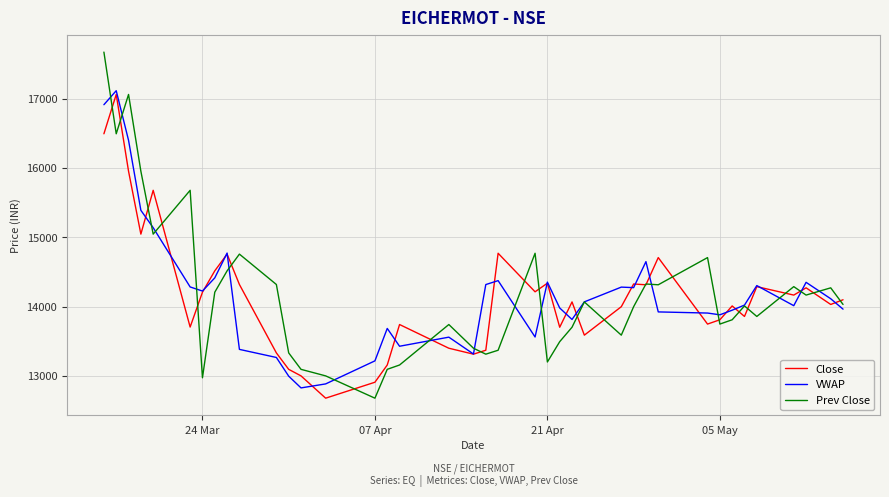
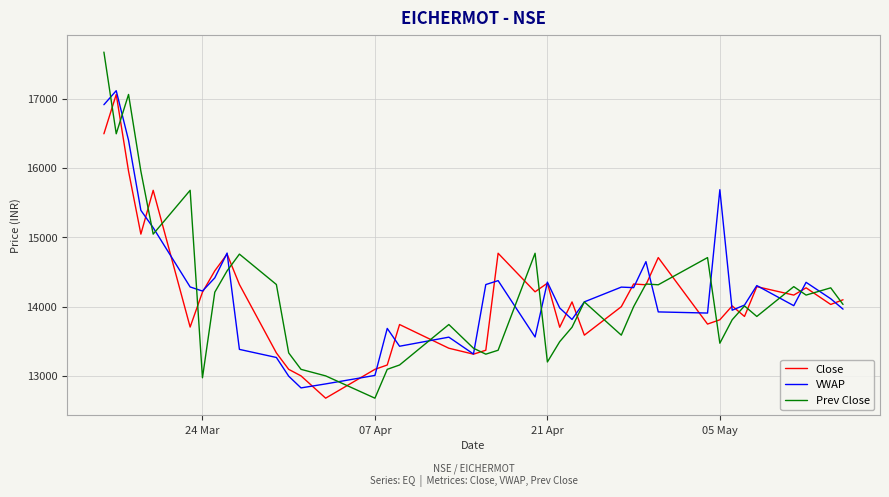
  {
    "Close": {
-     "07 Apr": 12900,
+     "07 Apr": 13100,
      "05 May": 13800
    },
    "VWAP": {
-     "07 Apr": 13200,
-     "05 May": 13900
+     "07 Apr": 13000,
+     "05 May": 15700
    },
    "Prev Close": {
      "24 Mar": 13000,
      "07 Apr": 12700,
      "21 Apr": 13200,
-     "05 May": 13700
+     "05 May": 13500
    }
  }
